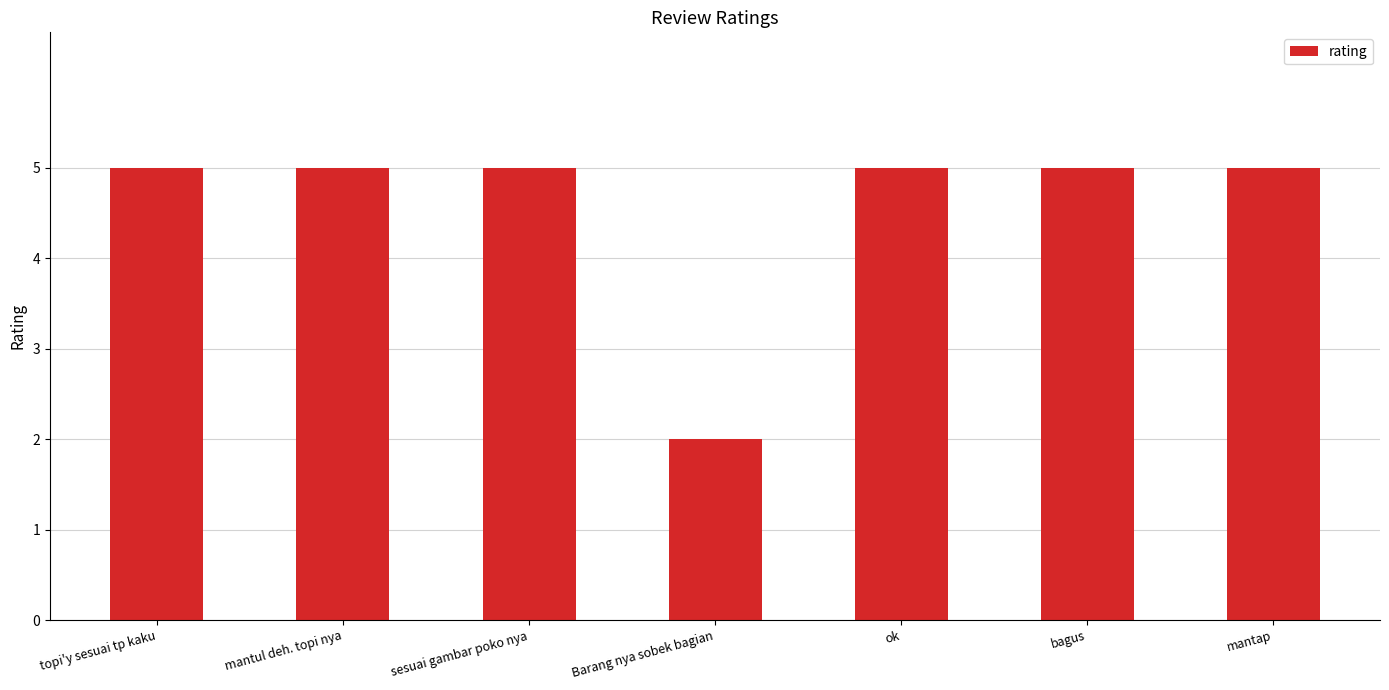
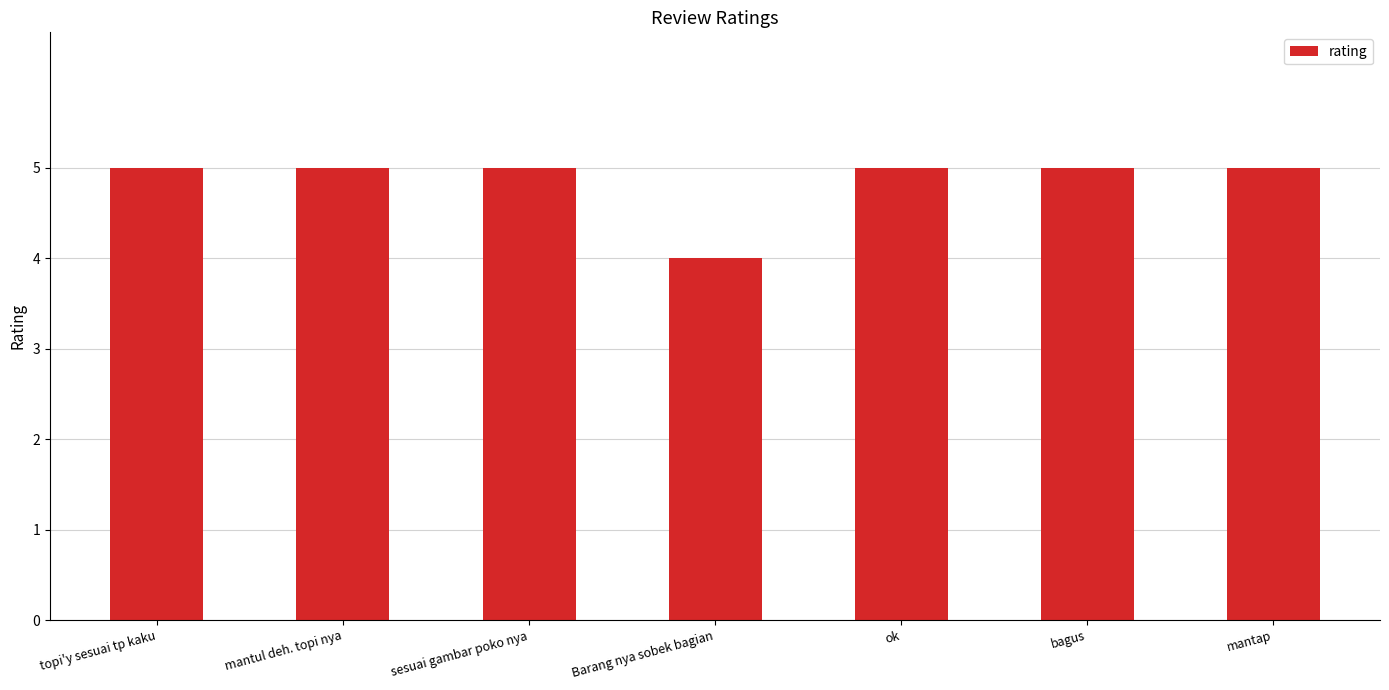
  {
    "topi'y sesuai tp kaku": 5,
    "mantul deh. topi nya": 5,
    "sesuai gambar poko nya": 5,
-   "Barang nya sobek bagian": 2,
+   "Barang nya sobek bagian": 4,
    "ok": 5,
    "bagus": 5,
    "mantap": 5
  }
